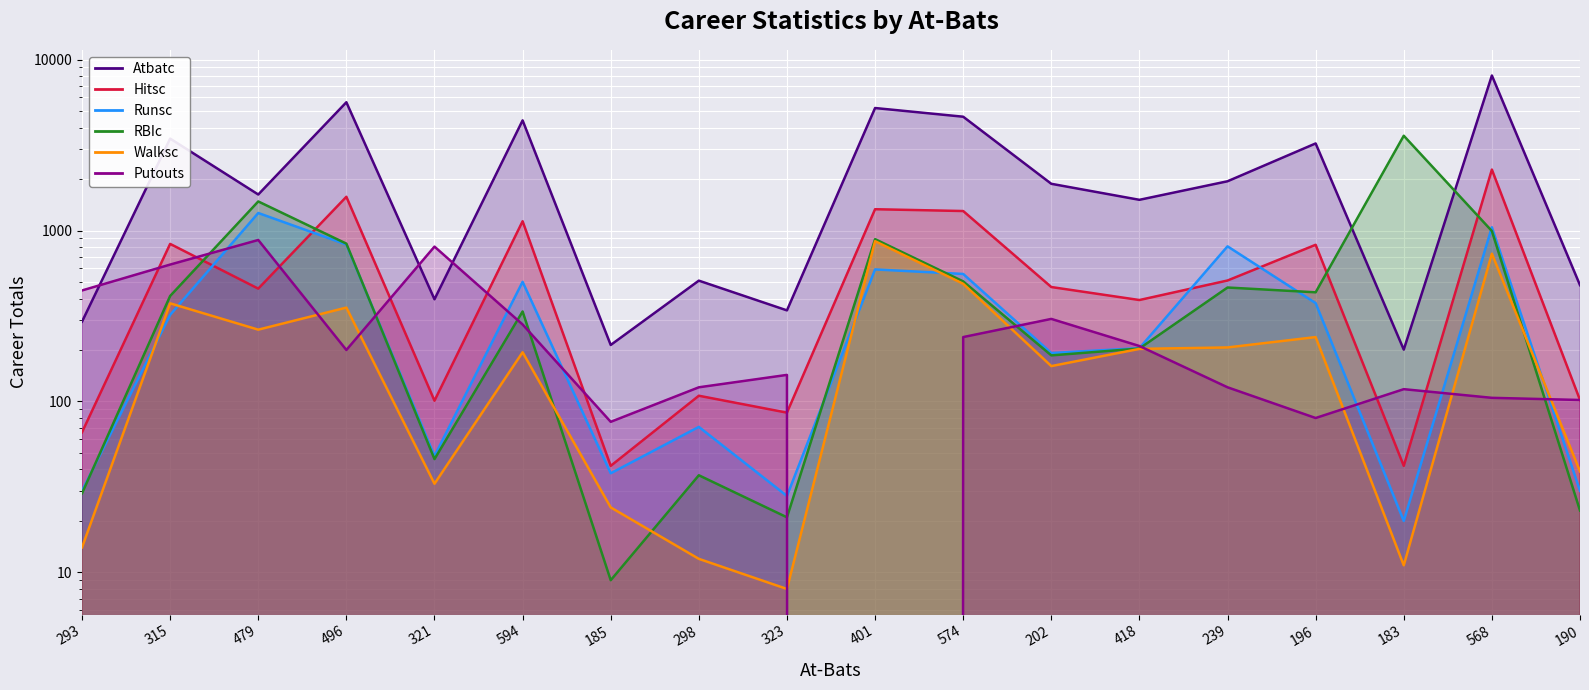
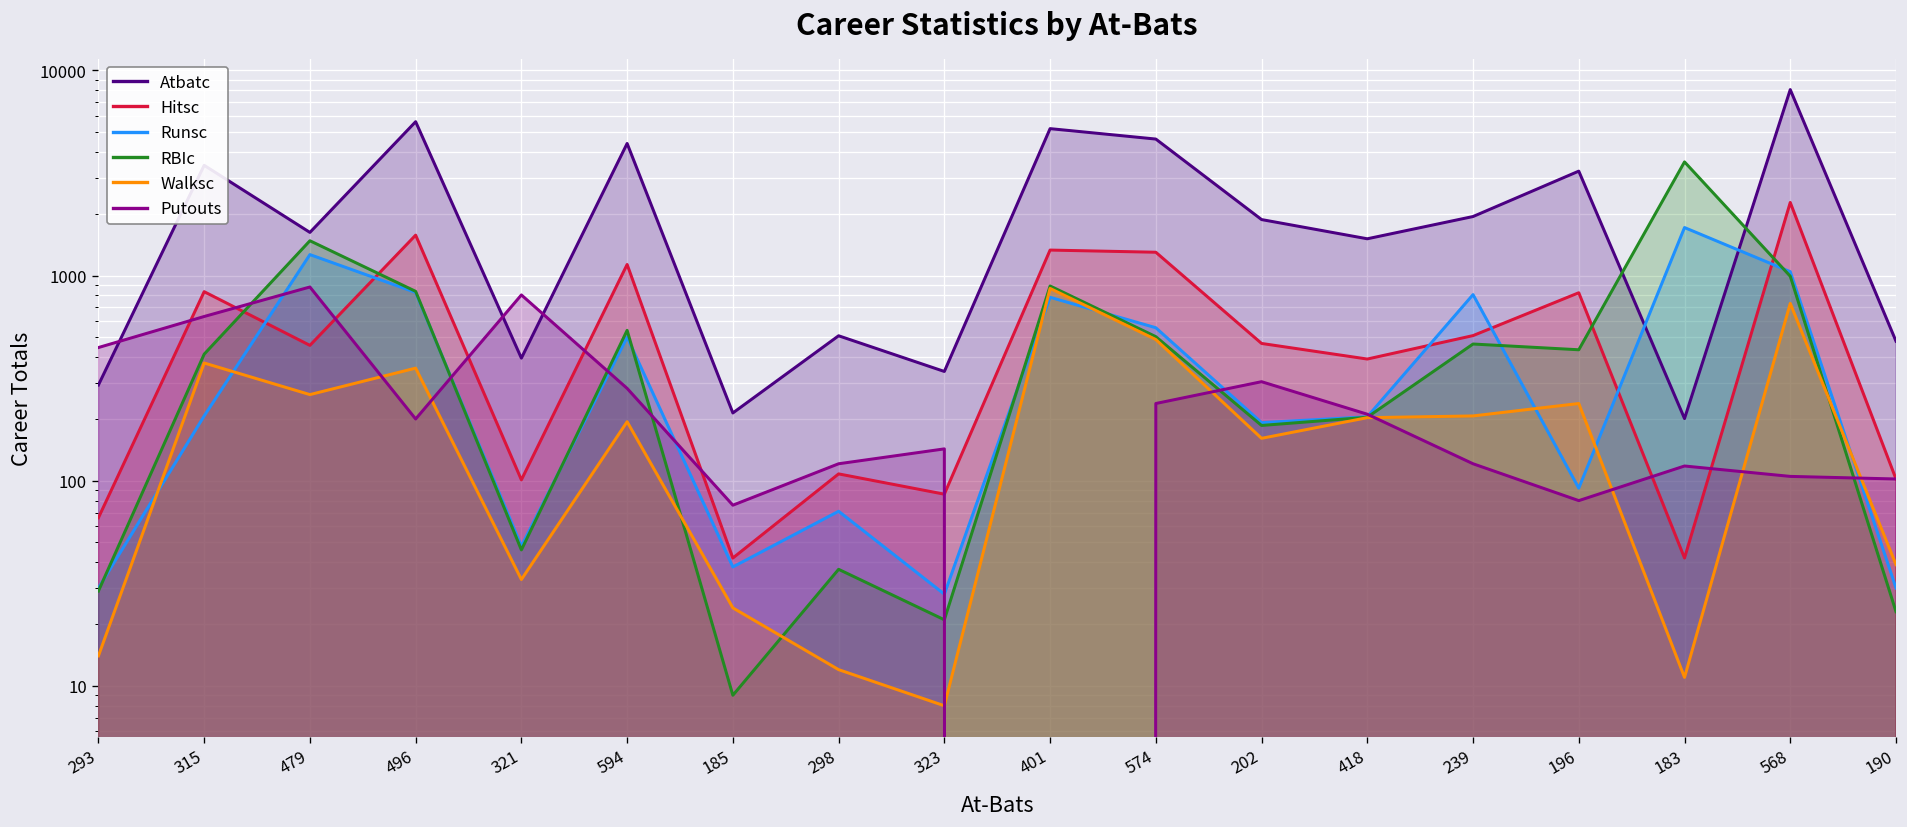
  {
    "Runsc": {
      "293": 30,
-     "315": 320,
+     "315": 210,
      "479": 1300,
      "321": 48,
      "594": 500,
      "185": 38,
      "298": 71,
      "323": 28,
-     "401": 590,
+     "401": 800,
      "574": 560,
      "239": 800,
-     "196": 380,
-     "183": 20,
+     "196": 90,
+     "183": 1700,
      "568": 1000,
      "190": 30
    },
    "RBIc": {
      "293": 29,
      "315": 410,
      "479": 1500,
      "321": 46,
-     "594": 340,
+     "594": 540,
      "185": 9,
      "298": 37,
      "323": 21,
      "239": 460,
      "196": 440,
      "183": 3600,
      "568": 1000,
      "190": 23
    }
  }
